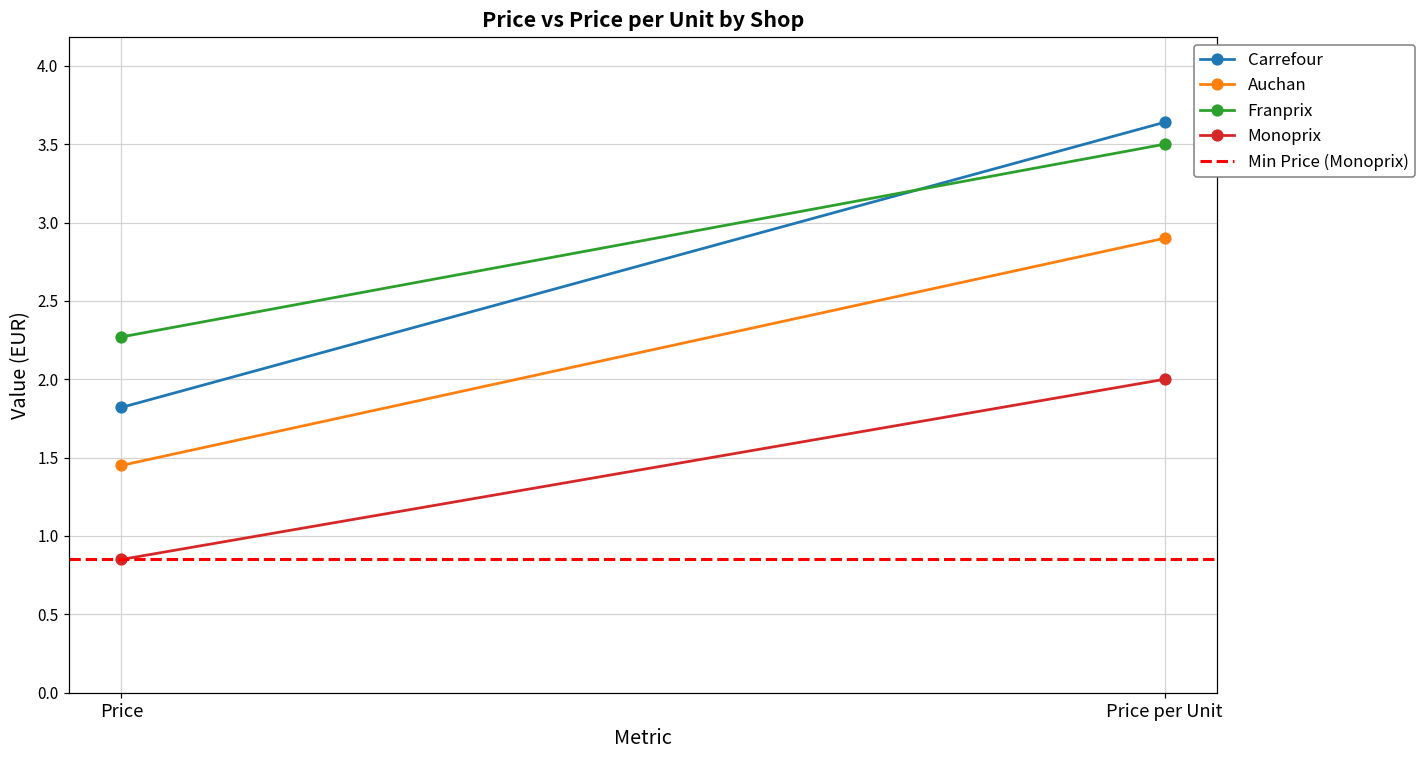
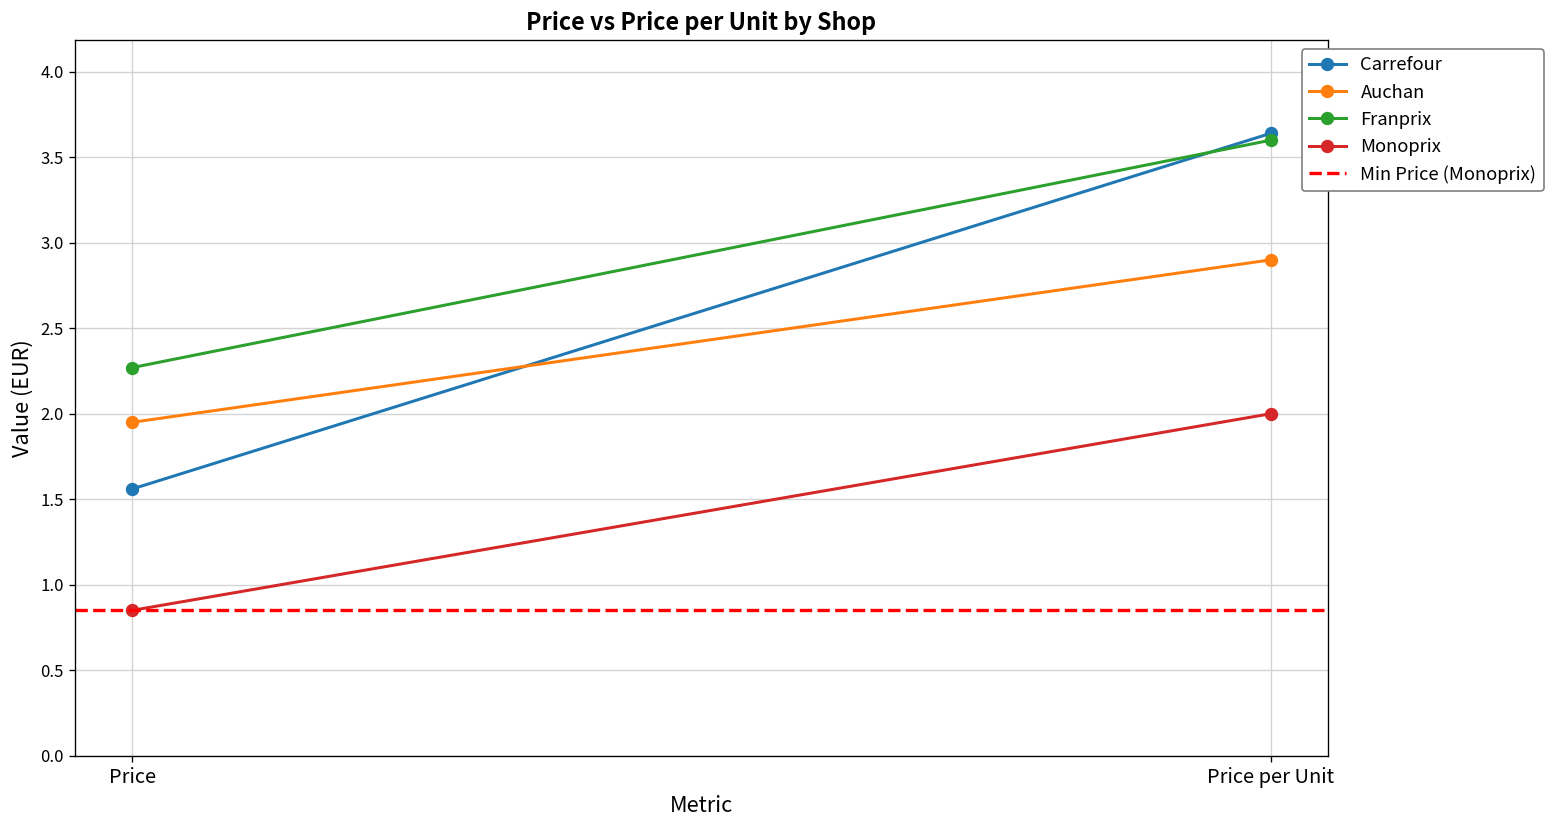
  {
    "Carrefour": {
-     "Price": 1.82,
+     "Price": 1.56,
      "Price per Unit": 3.64
    },
    "Auchan": {
-     "Price": 1.45,
+     "Price": 1.95,
      "Price per Unit": 2.90
    },
    "Franprix": {
      "Price": 2.27,
-     "Price per Unit": 3.5
+     "Price per Unit": 3.6
    },
    "Monoprix": {
      "Price": 0.85,
      "Price per Unit": 2.00
    }
  }
